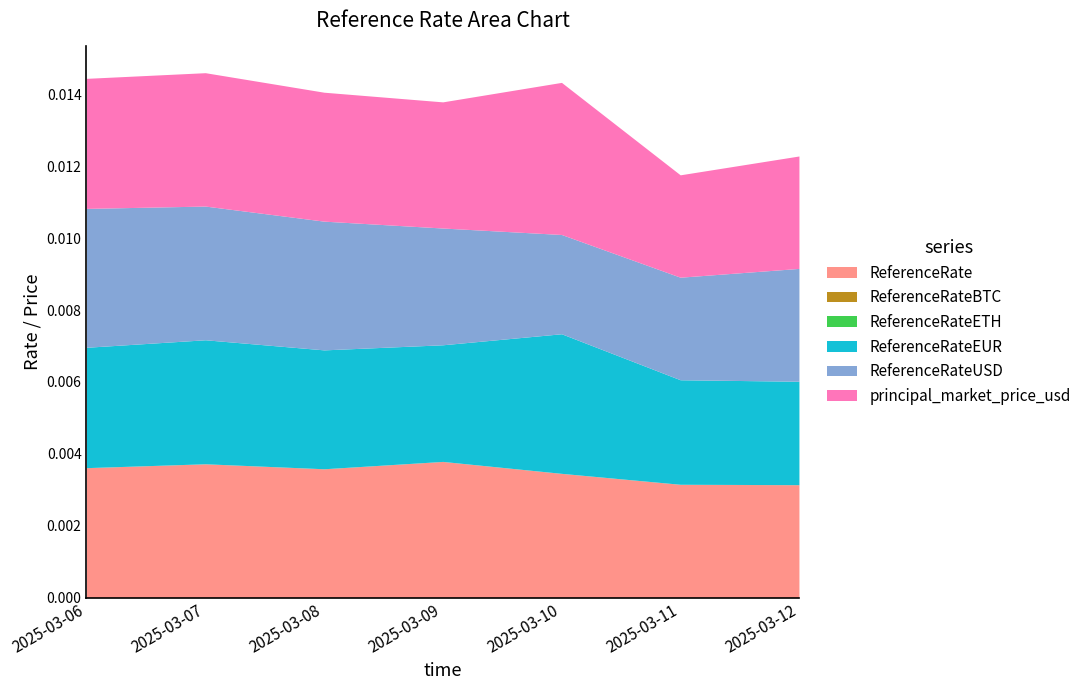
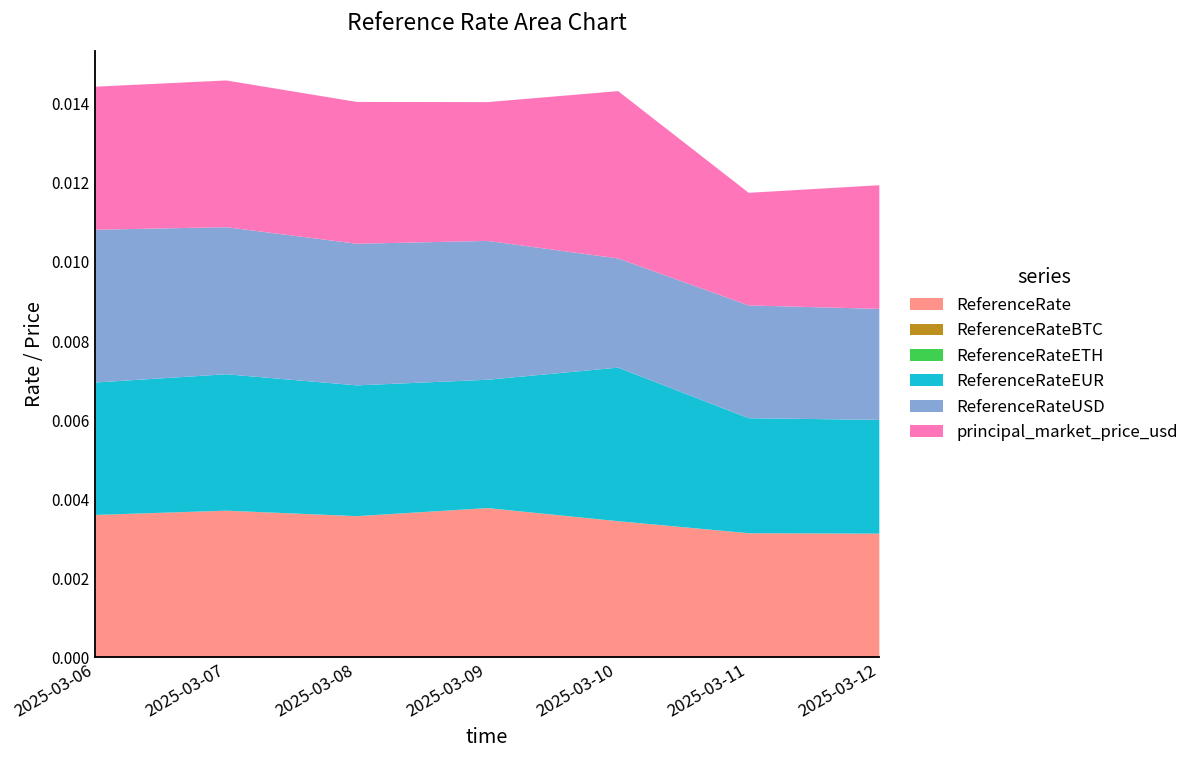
  {
    "ReferenceRateEUR": {
      "2025-03-06": 0.0033,
      "2025-03-07": 0.0034,
      "2025-03-08": 0.0033,
      "2025-03-09": 0.0032,
      "2025-03-10": 0.0039,
      "2025-03-11": 0.0029,
      "2025-03-12": 0.0029
    },
    "ReferenceRateUSD": {
      "2025-03-06": 0.0039,
      "2025-03-07": 0.0037,
      "2025-03-08": 0.0036,
-     "2025-03-09": 0.0032,
+     "2025-03-09": 0.0035,
      "2025-03-10": 0.0028,
      "2025-03-11": 0.0029,
-     "2025-03-12": 0.0031
+     "2025-03-12": 0.0028
    },
    "principal_market_price_usd": {
      "2025-03-06": 0.0036,
      "2025-03-07": 0.0037,
      "2025-03-08": 0.0036,
      "2025-03-09": 0.0035,
      "2025-03-10": 0.0042,
      "2025-03-11": 0.0028,
      "2025-03-12": 0.0031
    }
  }
